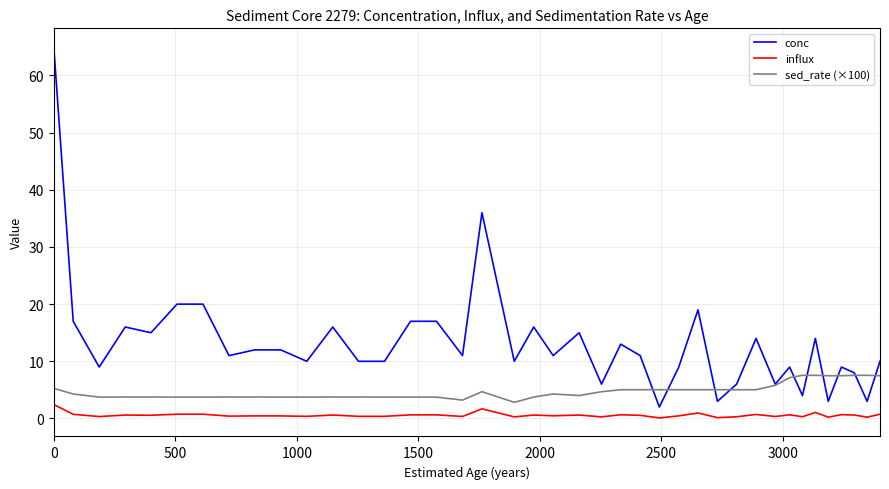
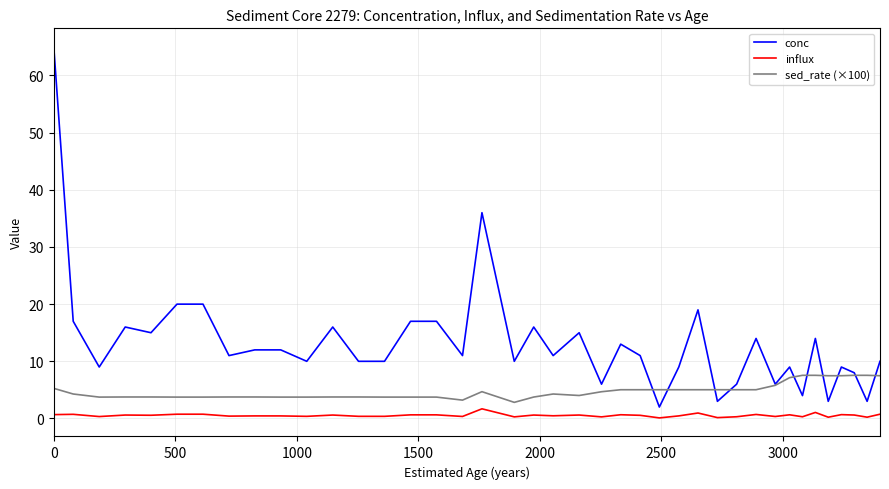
  {
    "conc": {
      "0": 65
    },
    "influx": {
-     "0": 2
+     "0": 1
    },
    "sed_rate (×100)": {
      "0": 5
    }
  }
